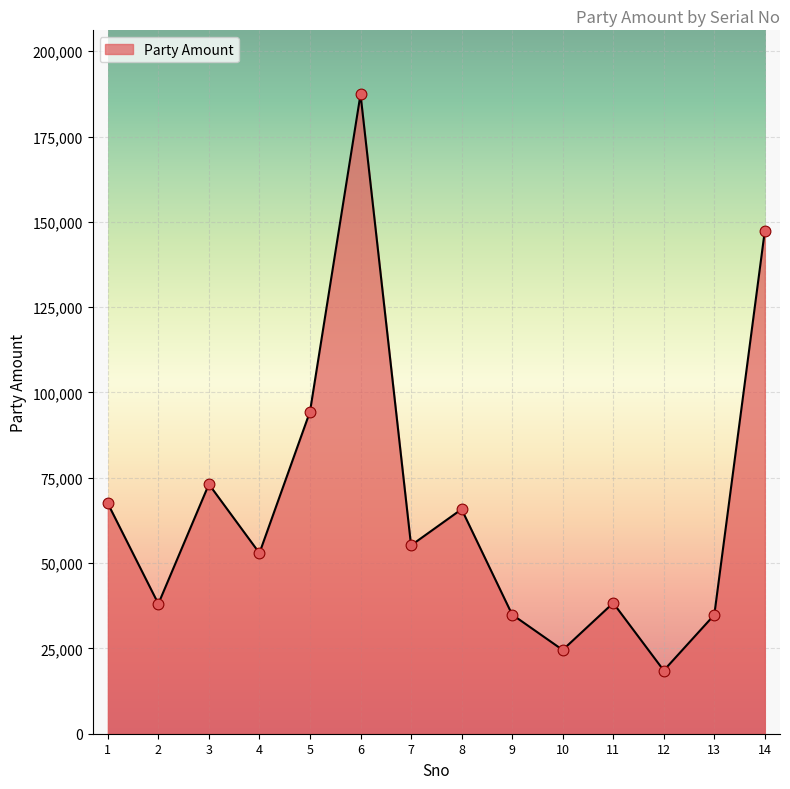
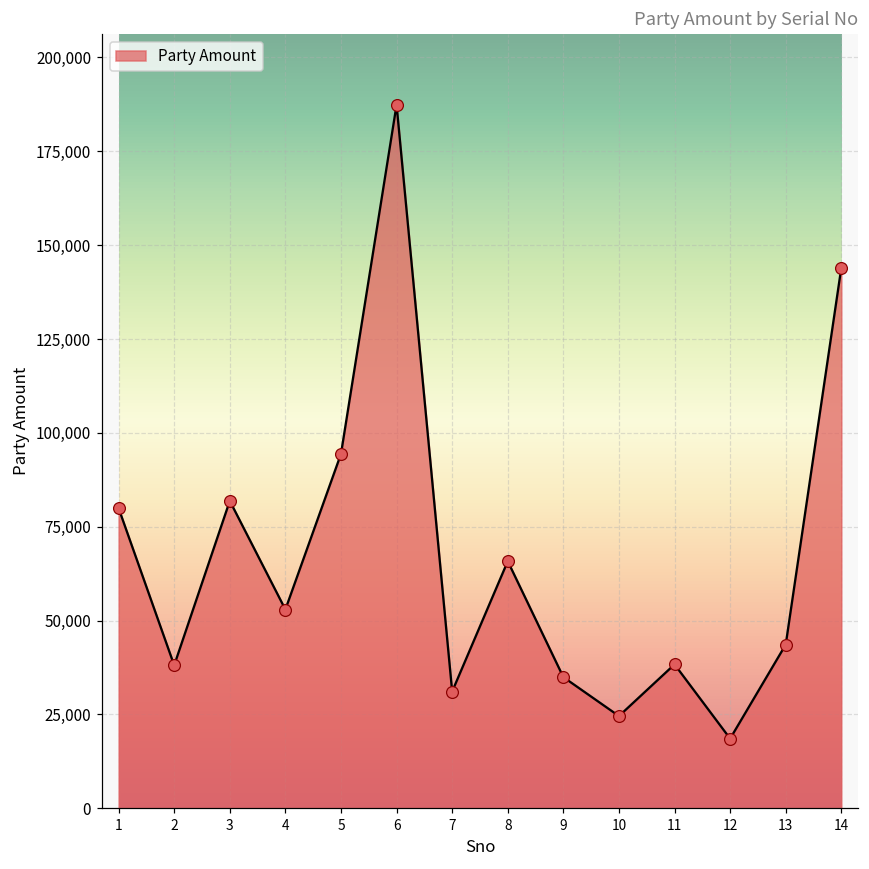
  {
-   "1": "67,000",
+   "1": "80,000",
    "2": "38,000",
-   "3": "73,000",
+   "3": "82,000",
    "4": "53,000",
    "5": "94,000",
    "6": "187,000",
-   "7": "55,000",
+   "7": "31,000",
    "8": "66,000",
    "9": "35,000",
    "10": "25,000",
    "11": "38,000",
    "12": "19,000",
-   "13": "35,000",
-   "14": "147,000"
+   "13": "44,000",
+   "14": "144,000"
  }
